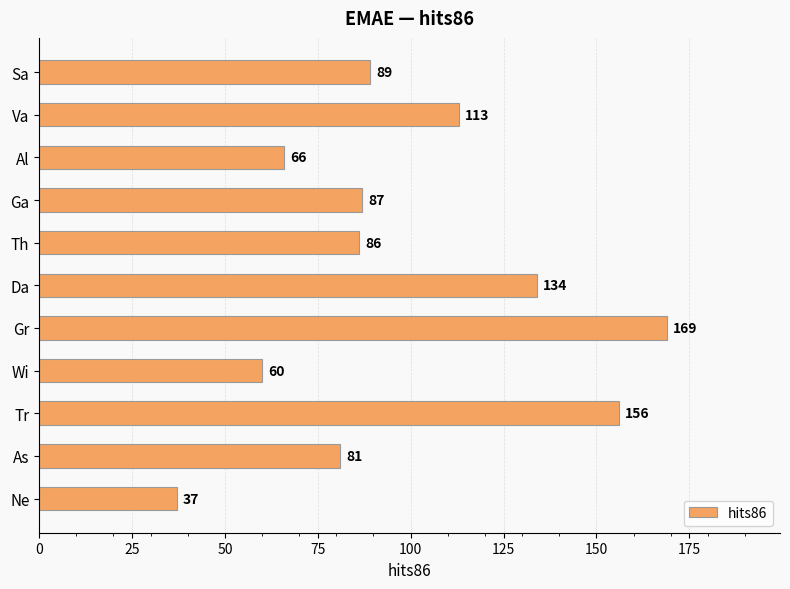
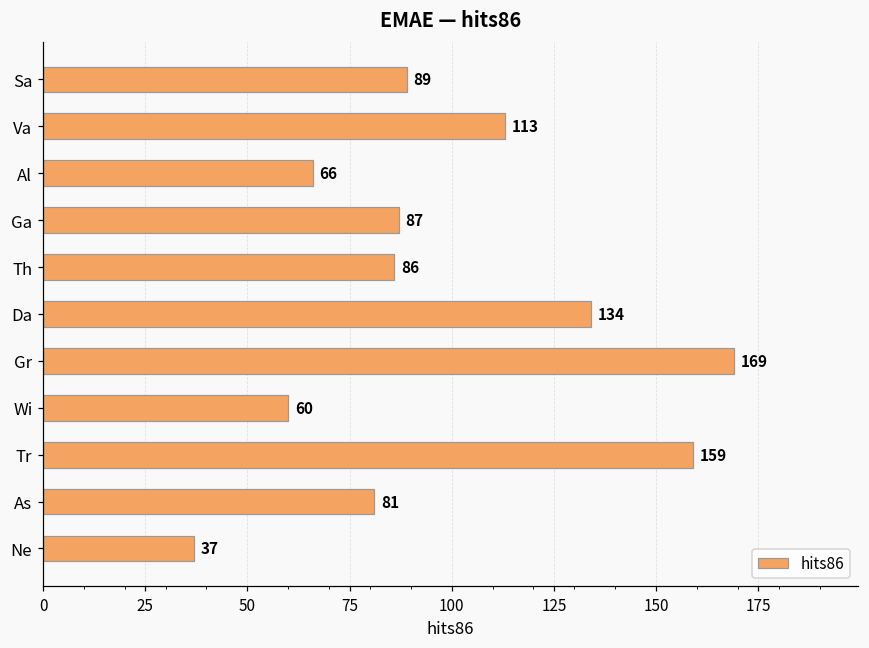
  {
    "Sa": 89,
    "Va": 113,
    "Al": 66,
    "Ga": 87,
    "Th": 86,
    "Da": 134,
    "Gr": 169,
    "Wi": 60,
-   "Tr": 156,
+   "Tr": 159,
    "As": 81,
    "Ne": 37
  }
